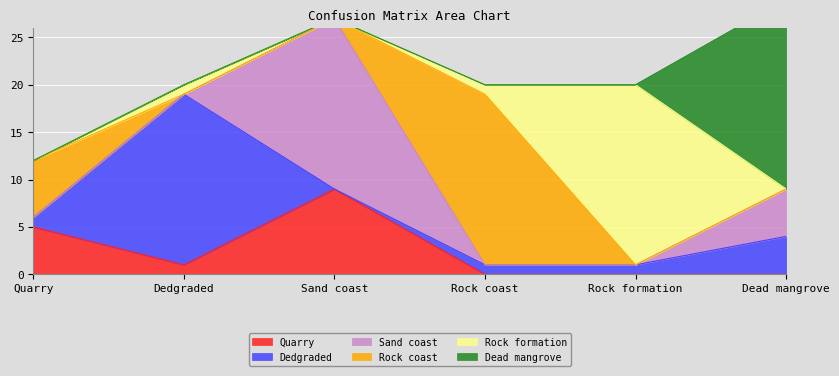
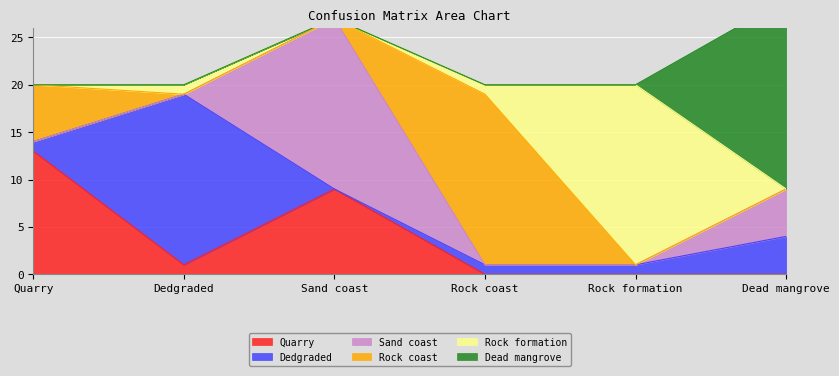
  {
    "Quarry": {
-     "Quarry": 5,
+     "Quarry": 13,
      "Dedgraded": 1,
      "Rock coast": 0,
      "Rock formation": 0,
      "Dead mangrove": 0
    },
    "Dedgraded": {
      "Dead mangrove": 4
    },
    "Rock coast": {
      "Rock coast": 18
    }
  }
